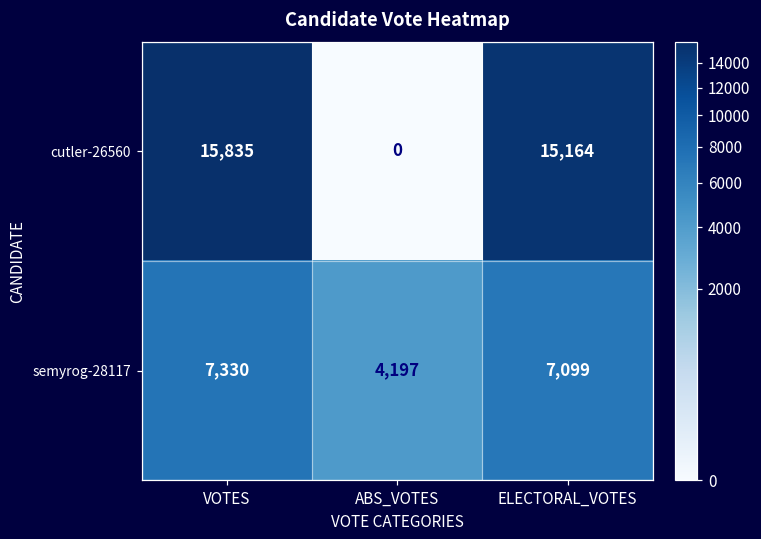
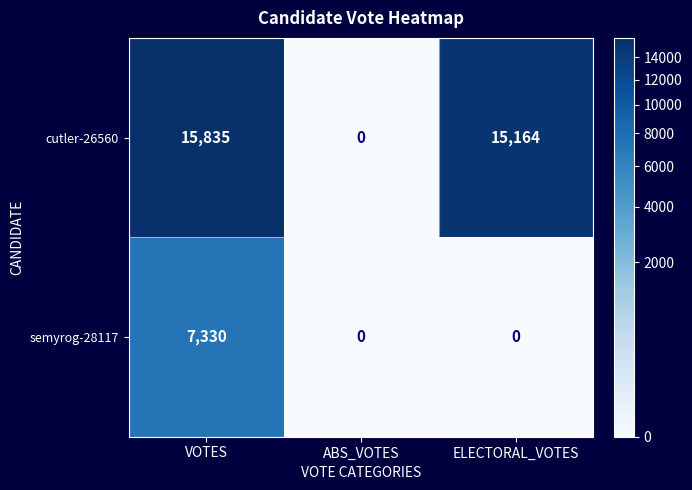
  {
    "cutler-26560": {
      "VOTES": "15,835",
      "ABS_VOTES": "0",
      "ELECTORAL_VOTES": "15,164"
    },
    "semyrog-28117": {
      "VOTES": "7,330",
-     "ABS_VOTES": "4,197",
-     "ELECTORAL_VOTES": "7,099"
+     "ABS_VOTES": "0",
+     "ELECTORAL_VOTES": "0"
    }
  }
